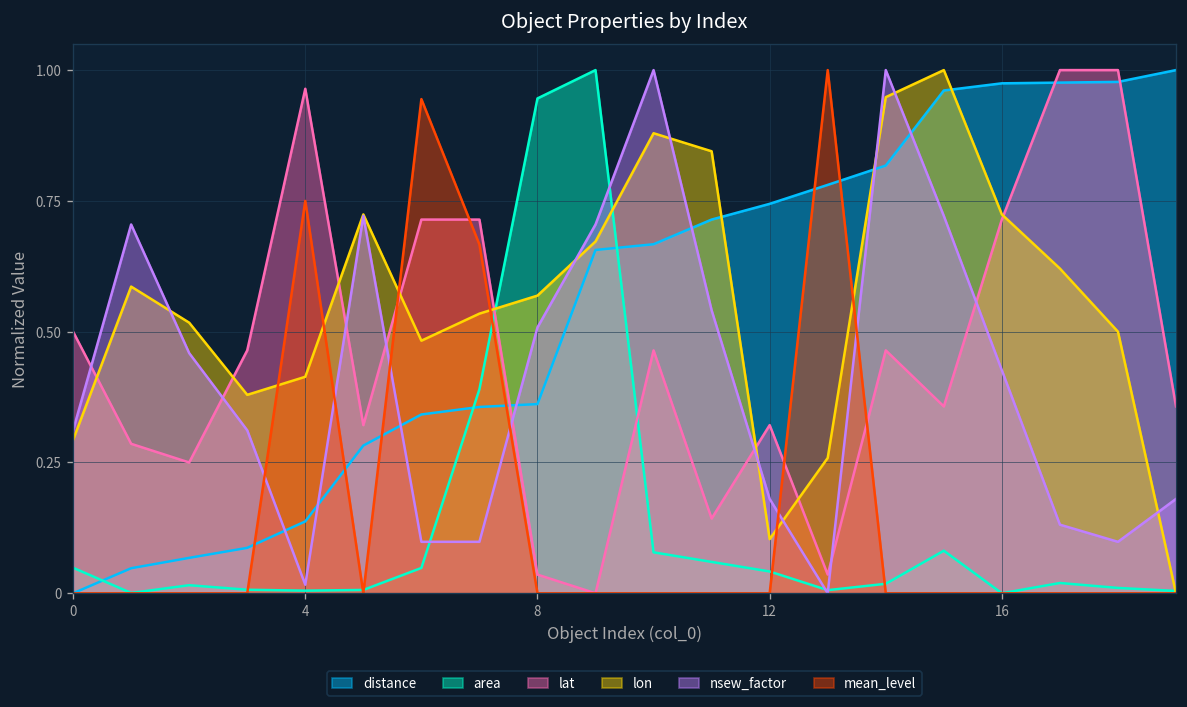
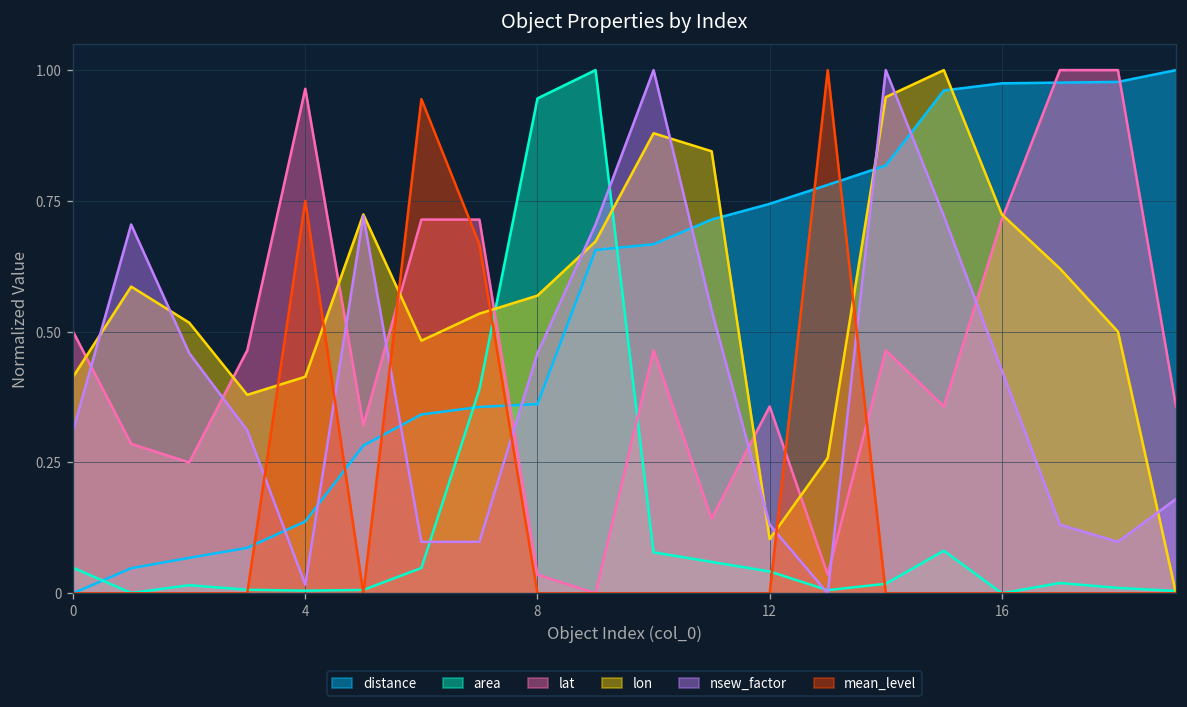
  {
    "lat": {
      "0": 0.50,
      "4": 0.96,
      "8": 0.04,
-     "12": 0.32,
+     "12": 0.36,
      "16": 0.71
    },
    "lon": {
-     "0": 0.29,
+     "0": 0.41,
      "4": 0.41,
      "8": 0.57,
      "12": 0.10,
      "16": 0.72
    },
    "nsew_factor": {
      "0": 0.31,
      "4": 0.02,
-     "8": 0.51,
-     "12": 0.18,
+     "8": 0.46,
+     "12": 0.13,
      "16": 0.43
    },
    "mean_level": {
      "4": 0.75,
      "8": 0.00,
      "12": 0.00
    }
  }
